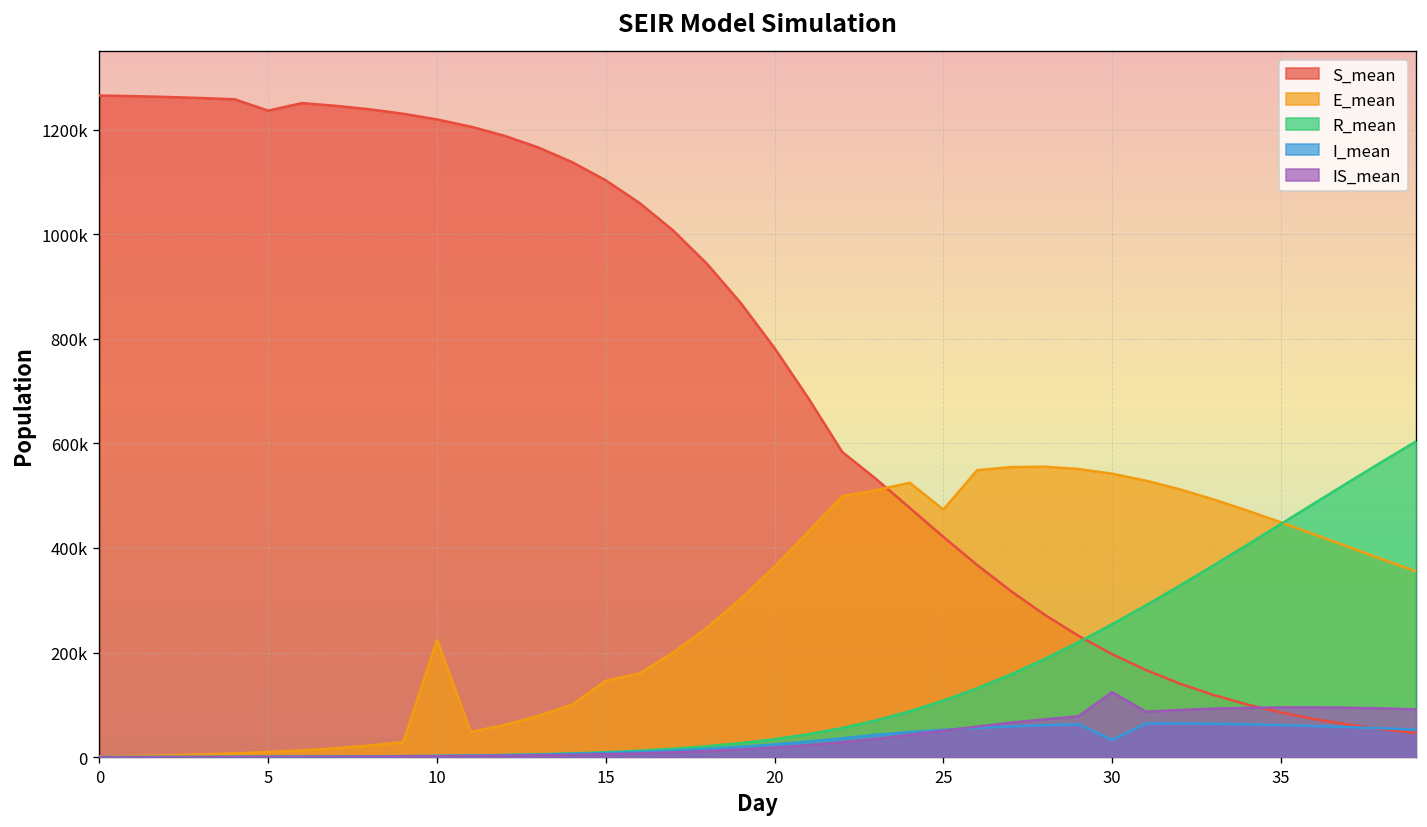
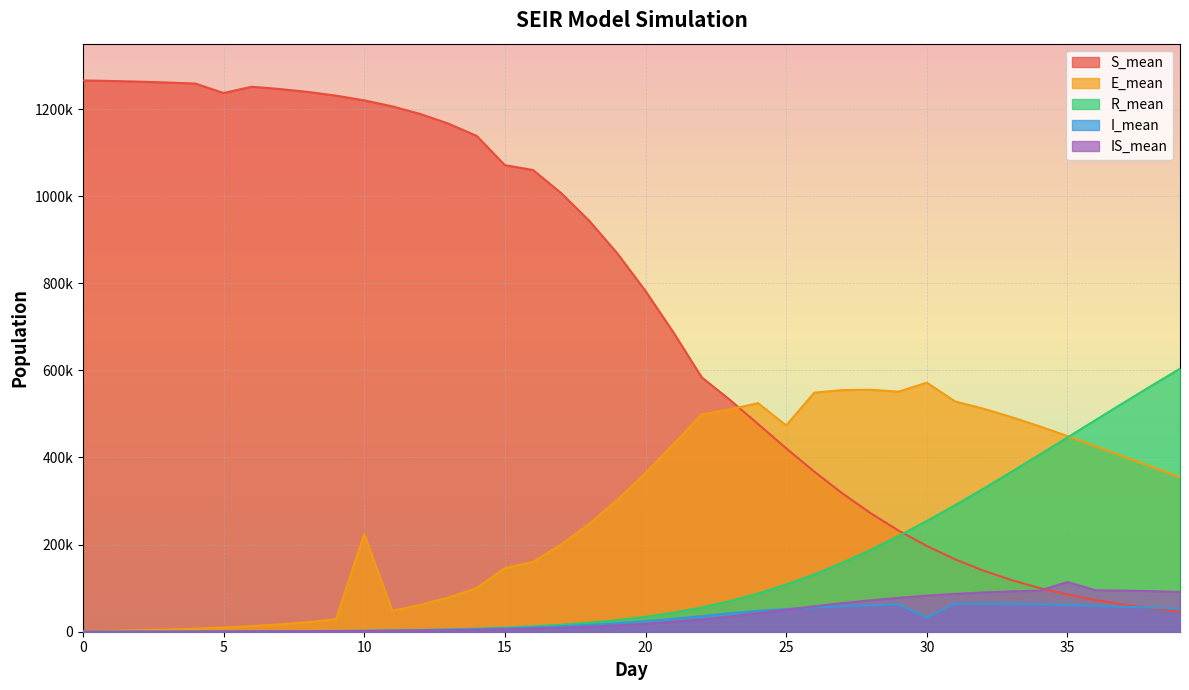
  {
    "S_mean": {
      "0": 1270000,
      "5": 1240000,
      "10": 1220000,
-     "15": 1100000,
+     "15": 1070000,
      "20": 780000,
      "25": 420000,
      "30": 200000,
      "35": 90000
    },
    "E_mean": {
      "5": 10000,
      "10": 220000,
      "15": 150000,
      "20": 360000,
      "25": 470000,
-     "30": 540000
+     "30": 570000
    },
    "R_mean": {
      "20": 30000,
      "25": 110000,
      "30": 250000
    },
    "I_mean": {
      "30": 30000,
      "35": 60000
    },
    "IS_mean": {
-     "30": 120000,
-     "35": 100000
+     "30": 80000,
+     "35": 110000
    }
  }
